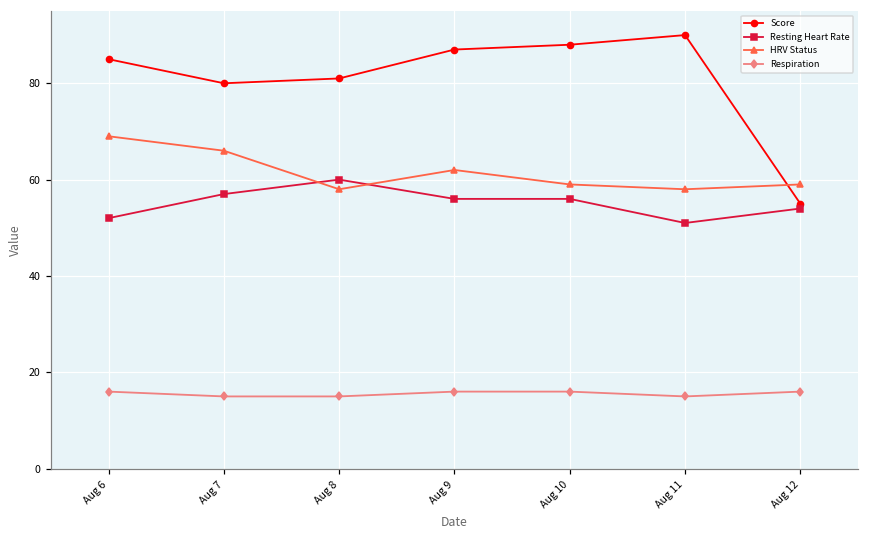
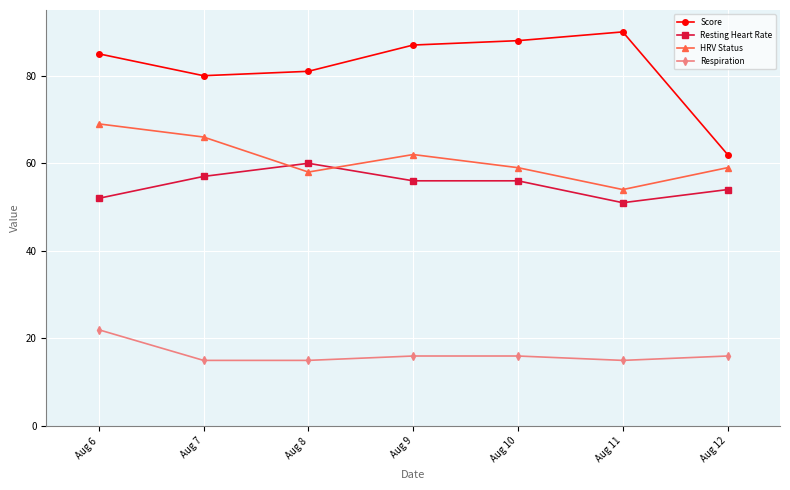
  {
    "Score": {
      "Aug 6": 85,
      "Aug 7": 80,
      "Aug 8": 81,
      "Aug 9": 87,
      "Aug 10": 88,
      "Aug 11": 90,
-     "Aug 12": 55
+     "Aug 12": 62
    },
    "Resting Heart Rate": {
      "Aug 6": 52,
      "Aug 7": 57,
      "Aug 8": 60,
      "Aug 9": 56,
      "Aug 10": 56,
      "Aug 11": 51,
      "Aug 12": 54
    },
    "HRV Status": {
      "Aug 6": 69,
      "Aug 7": 66,
      "Aug 8": 58,
      "Aug 9": 62,
      "Aug 10": 59,
-     "Aug 11": 58,
+     "Aug 11": 54,
      "Aug 12": 59
    },
    "Respiration": {
-     "Aug 6": 16,
+     "Aug 6": 22,
      "Aug 7": 15,
      "Aug 8": 15,
      "Aug 9": 16,
      "Aug 10": 16,
      "Aug 11": 15,
      "Aug 12": 16
    }
  }
